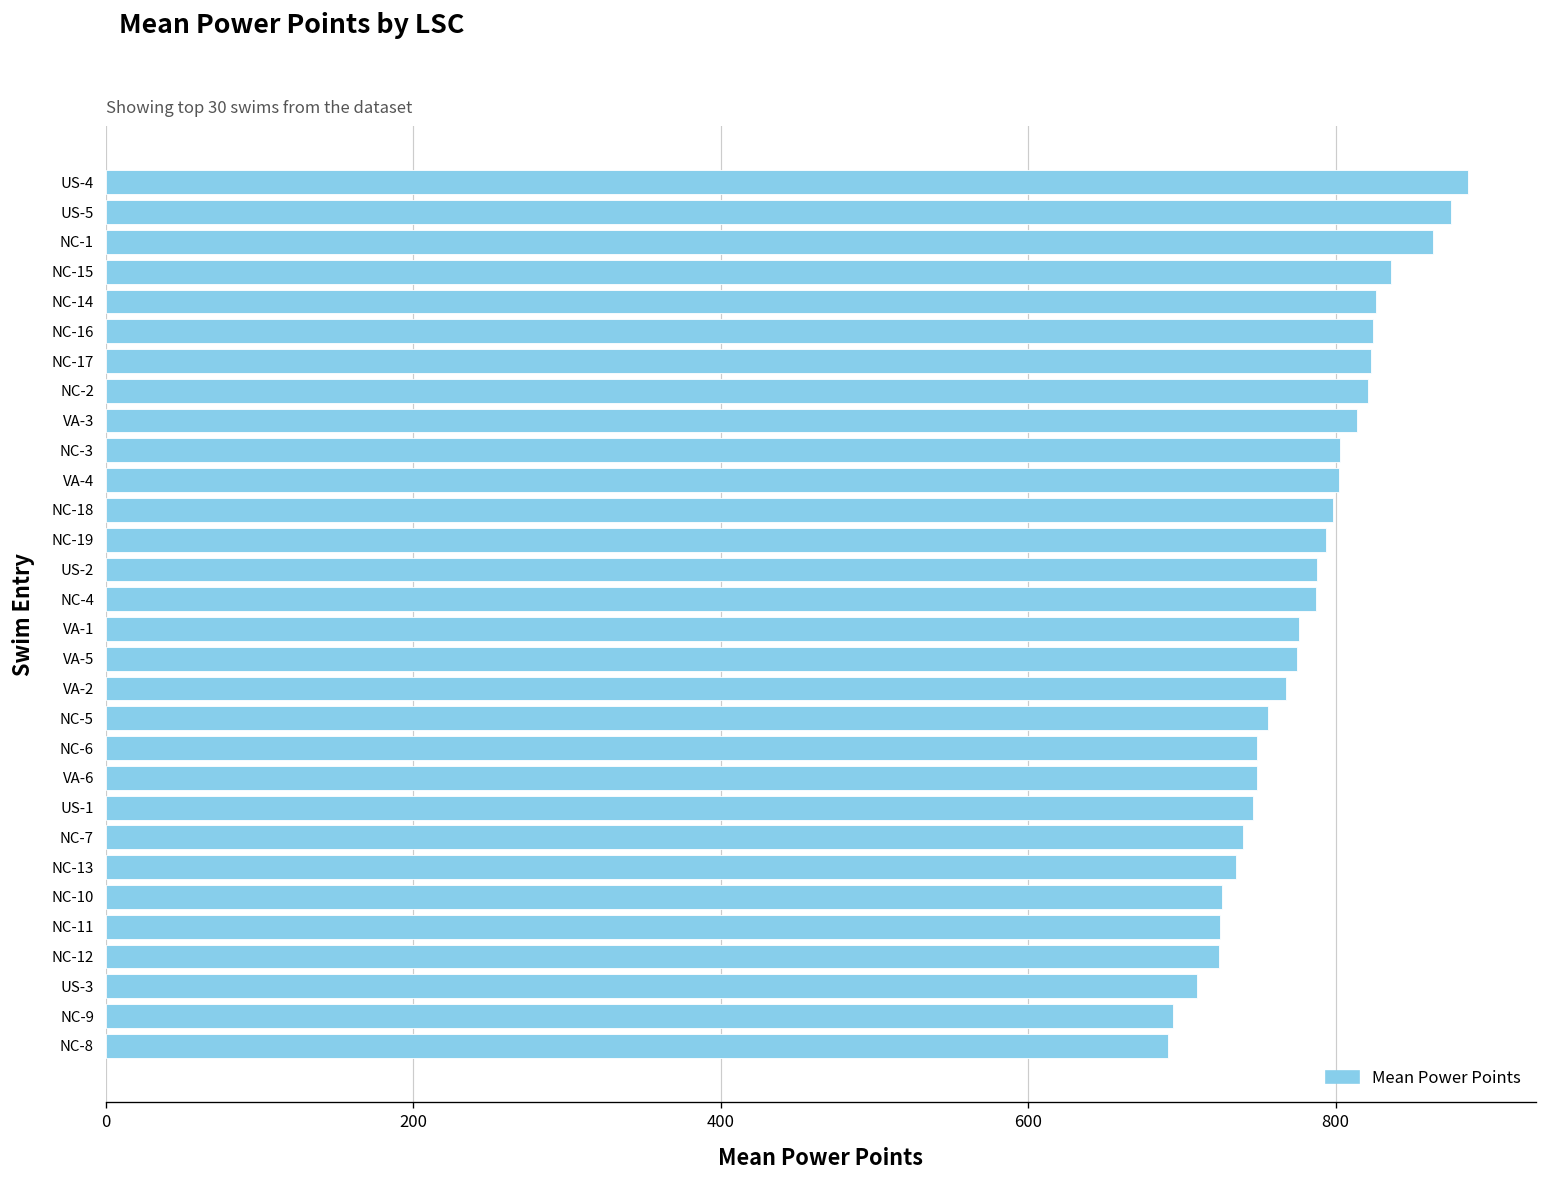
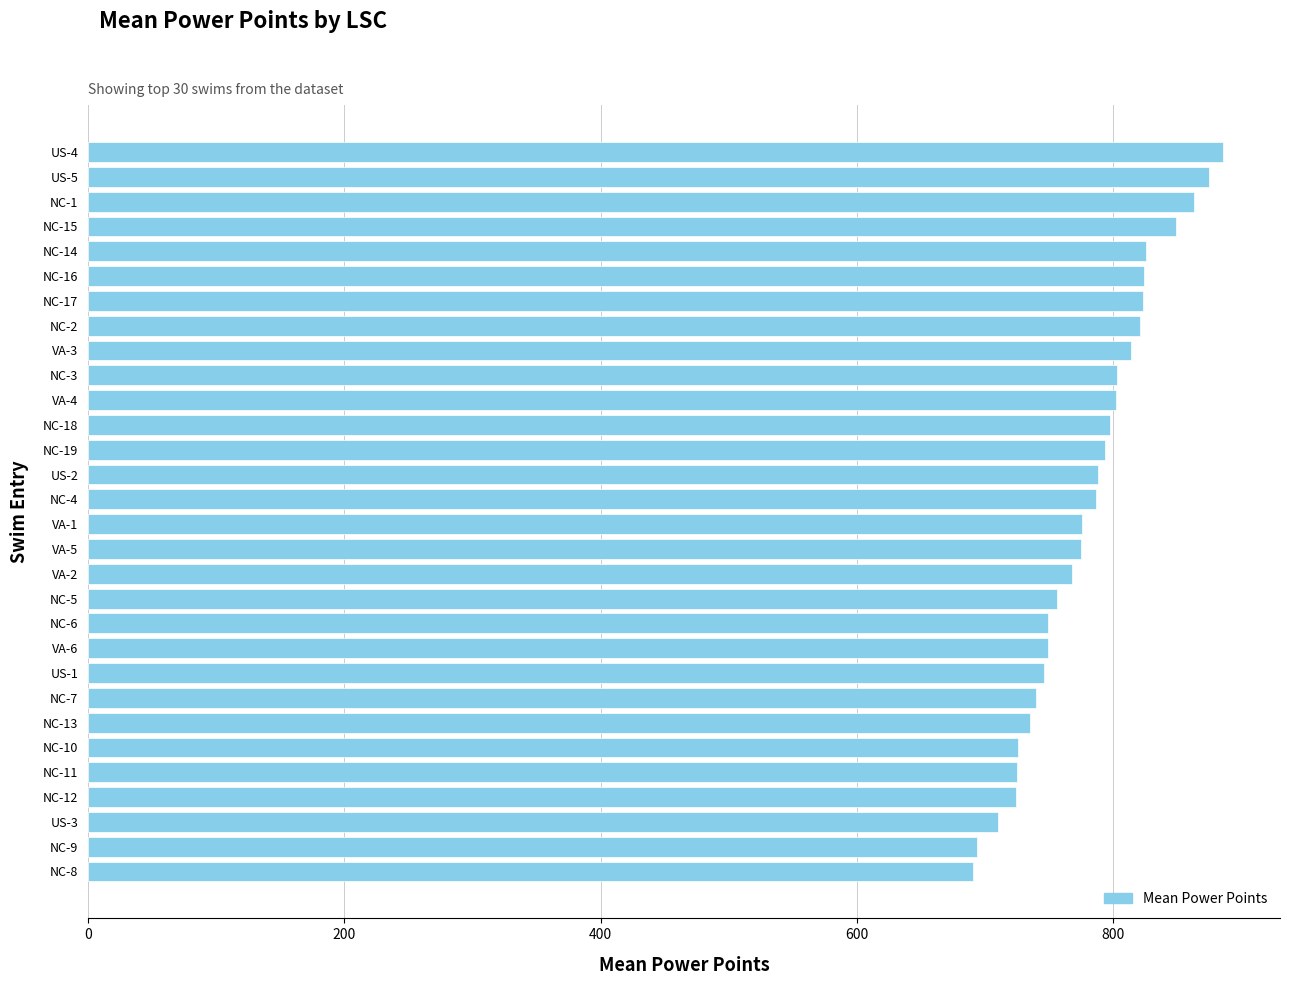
  {
    "US-4": 886,
    "US-5": 875,
    "NC-1": 863,
-   "NC-15": 836,
+   "NC-15": 849,
    "NC-14": 826,
    "NC-16": 824,
    "NC-17": 823,
    "NC-2": 821,
    "VA-3": 814,
    "NC-3": 803,
    "VA-4": 802,
    "NC-18": 798,
    "NC-19": 794,
    "US-2": 788,
    "NC-4": 787,
    "VA-1": 776,
    "VA-5": 775,
    "VA-2": 768,
    "NC-5": 756,
    "NC-6": 749,
    "VA-6": 749,
    "US-1": 746,
    "NC-7": 740,
    "NC-13": 735,
    "NC-10": 726,
    "NC-11": 725,
    "NC-12": 724,
    "US-3": 710,
    "NC-9": 694,
    "NC-8": 691
  }
